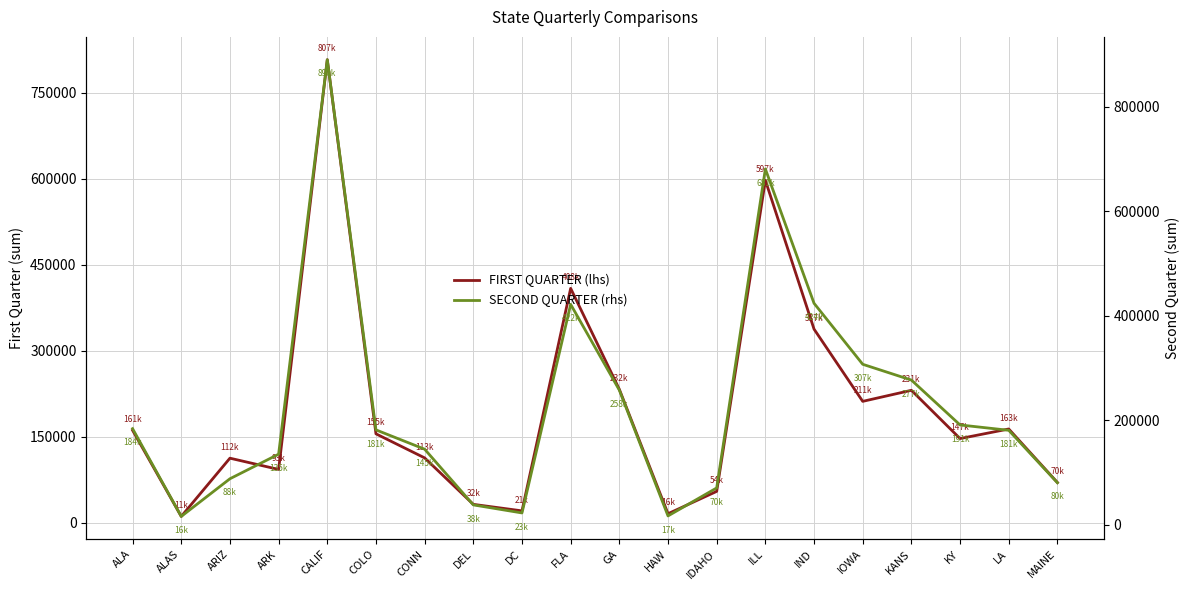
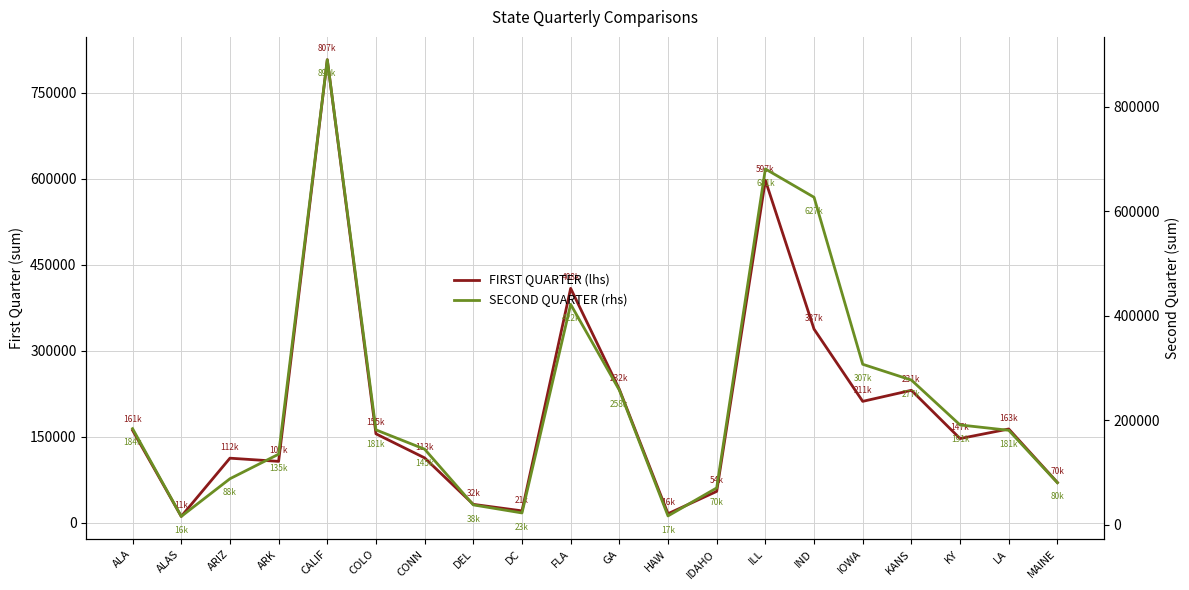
  {
    "FIRST QUARTER (lhs)": {
      "ALA": "161k",
      "ALAS": "11k",
-     "ARK": "93k",
+     "ARK": "107k",
      "CALIF": "807k",
      "COLO": "155k",
      "DEL": "32k",
      "DC": "21k",
      "HAW": "16k",
      "MAINE": "70k"
    },
    "SECOND QUARTER (rhs)": {
      "ALA": "184k",
      "ALAS": "16k",
      "ARIZ": "88k",
      "CALIF": "890k",
      "DEL": "38k",
      "DC": "23k",
      "FLA": "422k",
      "GA": "258k",
      "HAW": "17k",
-     "IND": "424k",
+     "IND": "627k",
      "LA": "181k"
    }
  }
